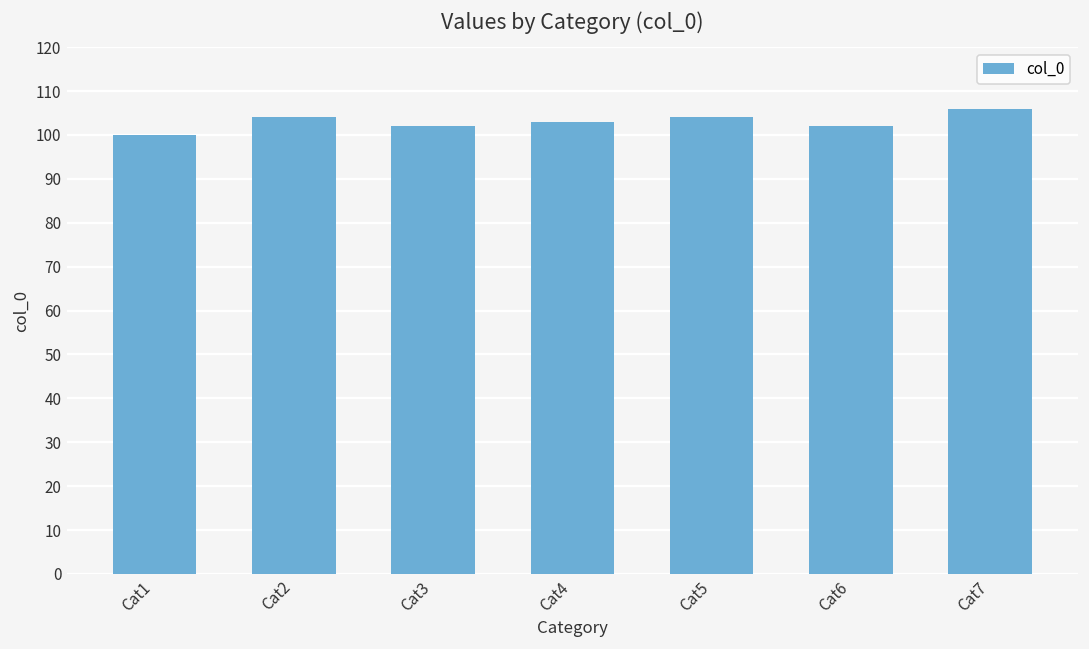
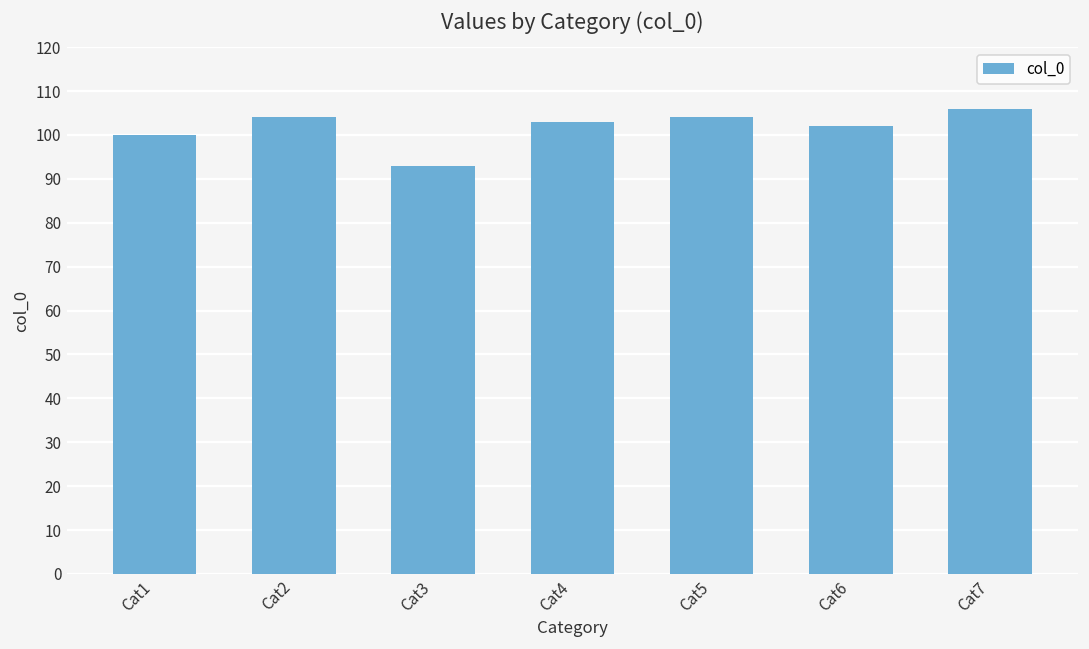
  {
    "Cat1": 100,
    "Cat2": 104,
-   "Cat3": 102,
+   "Cat3": 93,
    "Cat4": 103,
    "Cat5": 104,
    "Cat6": 102,
    "Cat7": 106
  }
